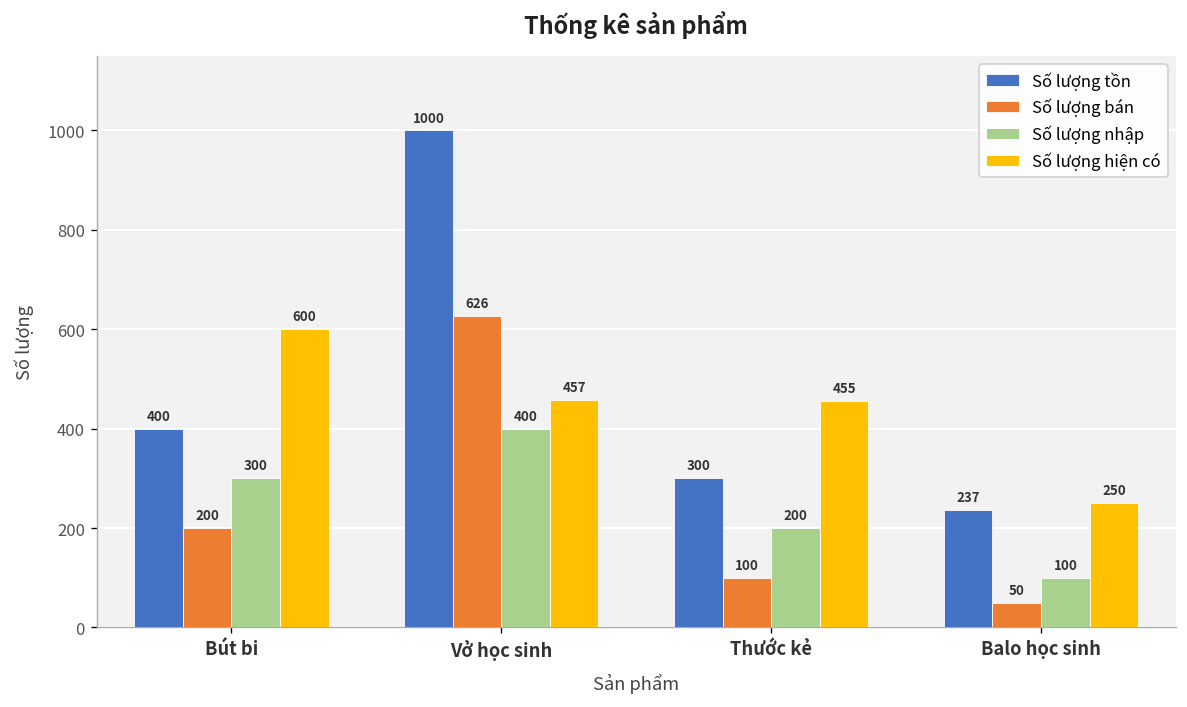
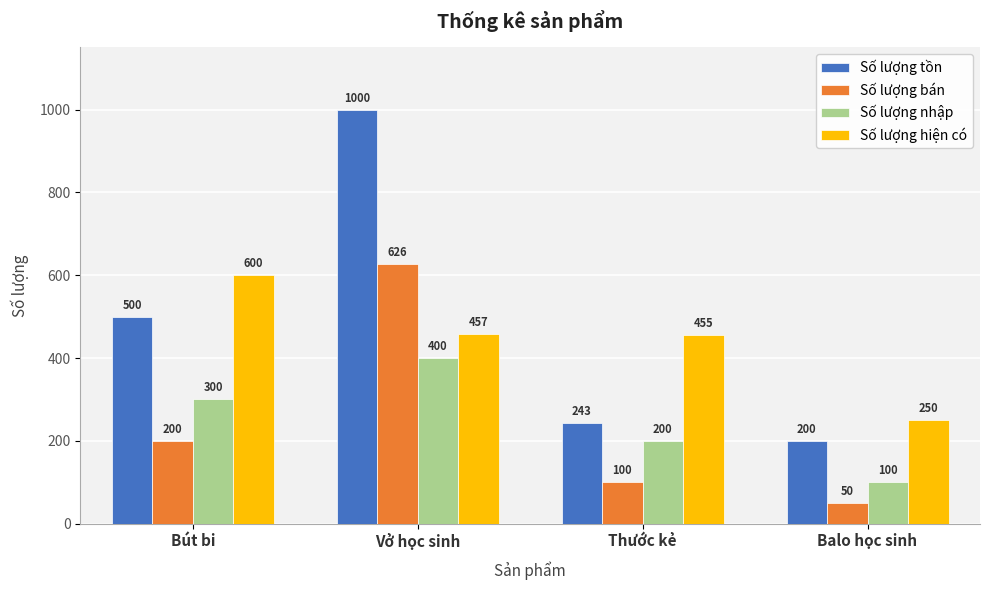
  {
    "Số lượng tồn": {
-     "Bút bi": 400,
+     "Bút bi": 500,
      "Vở học sinh": 1000,
-     "Thước kẻ": 300,
-     "Balo học sinh": 237
+     "Thước kẻ": 243,
+     "Balo học sinh": 200
    },
    "Số lượng bán": {
      "Bút bi": 200,
      "Vở học sinh": 626,
      "Thước kẻ": 100,
      "Balo học sinh": 50
    },
    "Số lượng nhập": {
      "Bút bi": 300,
      "Vở học sinh": 400,
      "Thước kẻ": 200,
      "Balo học sinh": 100
    },
    "Số lượng hiện có": {
      "Bút bi": 600,
      "Vở học sinh": 457,
      "Thước kẻ": 455,
      "Balo học sinh": 250
    }
  }
